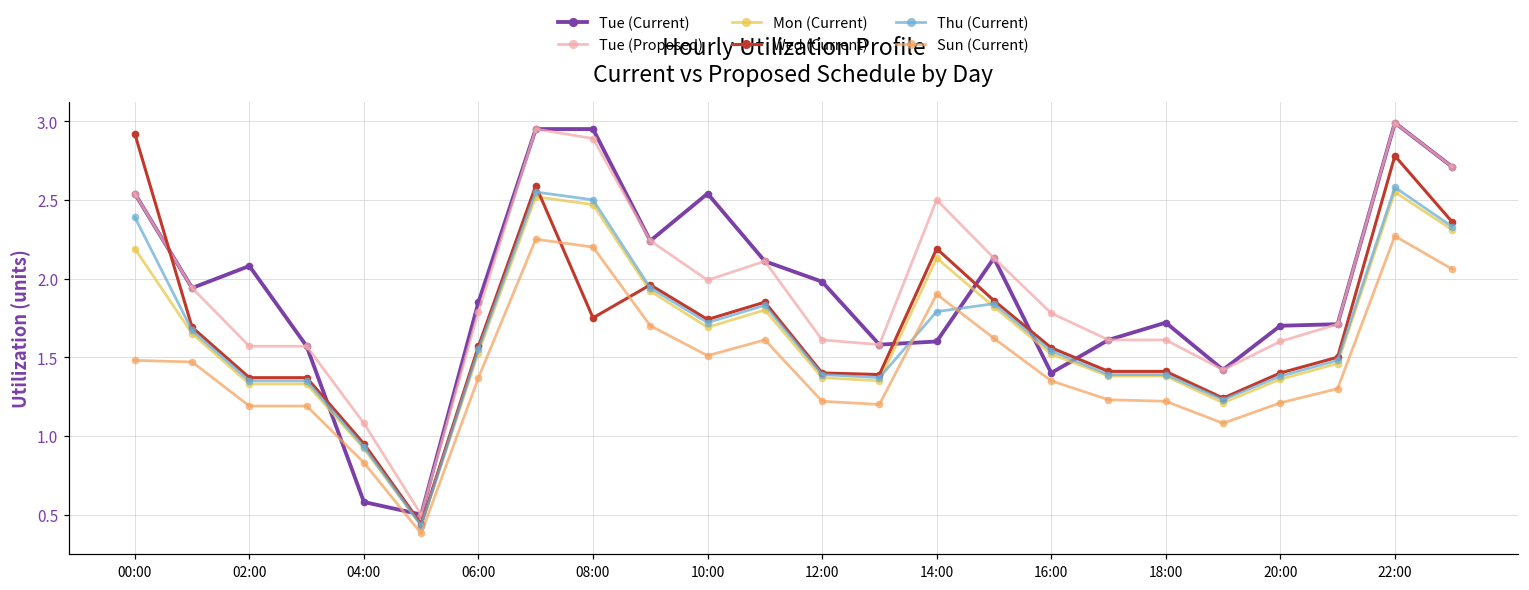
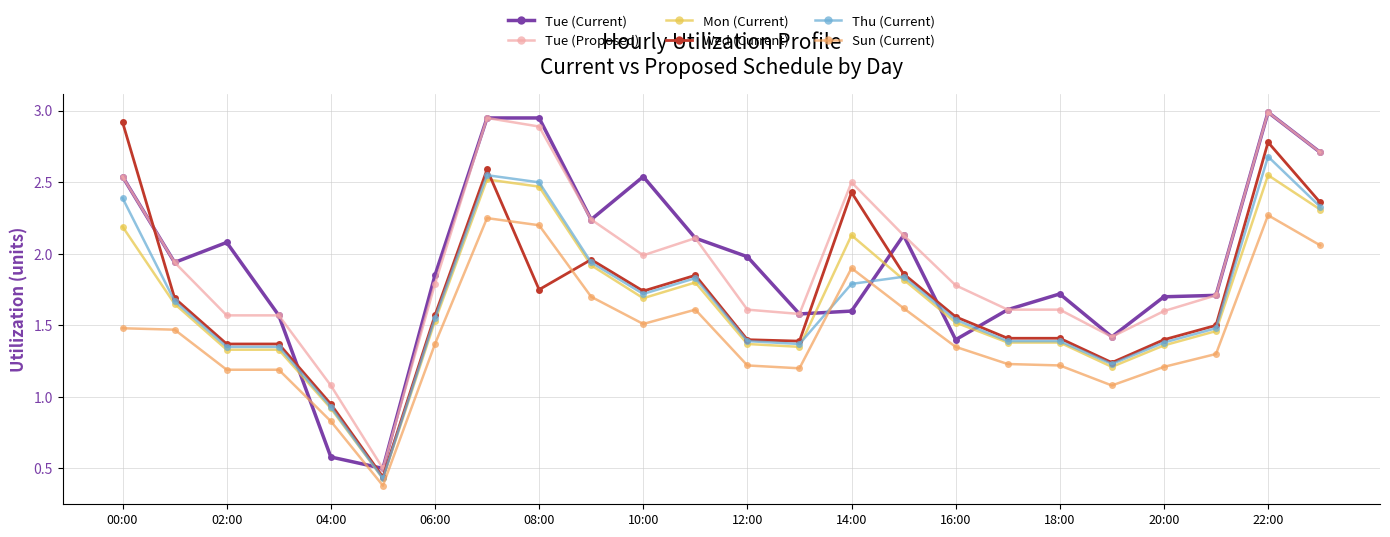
  {
    "Tue (Current)": {
      "02:00": 2.08,
      "04:00": 0.58,
      "06:00": 1.85,
      "08:00": 2.95,
      "10:00": 2.54,
      "12:00": 1.98,
      "14:00": 1.60,
      "16:00": 1.40,
      "18:00": 1.72,
      "20:00": 1.70
    },
    "Tue (Proposed)": {
      "02:00": 1.57,
      "04:00": 1.08,
      "06:00": 1.79,
      "08:00": 2.89,
      "10:00": 1.99,
      "12:00": 1.61,
      "14:00": 2.50,
      "16:00": 1.78,
      "18:00": 1.61,
      "20:00": 1.60
    },
    "Wed (Current)": {
      "00:00": 2.92,
      "02:00": 1.37,
      "04:00": 0.95,
      "06:00": 1.57,
      "08:00": 1.75,
      "10:00": 1.74,
-     "14:00": 2.19,
+     "14:00": 2.43,
      "16:00": 1.56,
      "18:00": 1.41,
      "20:00": 1.40,
      "22:00": 2.78
    },
    "Thu (Current)": {
      "00:00": 2.39,
      "02:00": 1.35,
      "06:00": 1.55,
      "08:00": 2.50,
      "10:00": 1.72,
      "14:00": 1.79,
      "16:00": 1.54,
      "20:00": 1.38,
-     "22:00": 2.58
+     "22:00": 2.68
    }
  }
